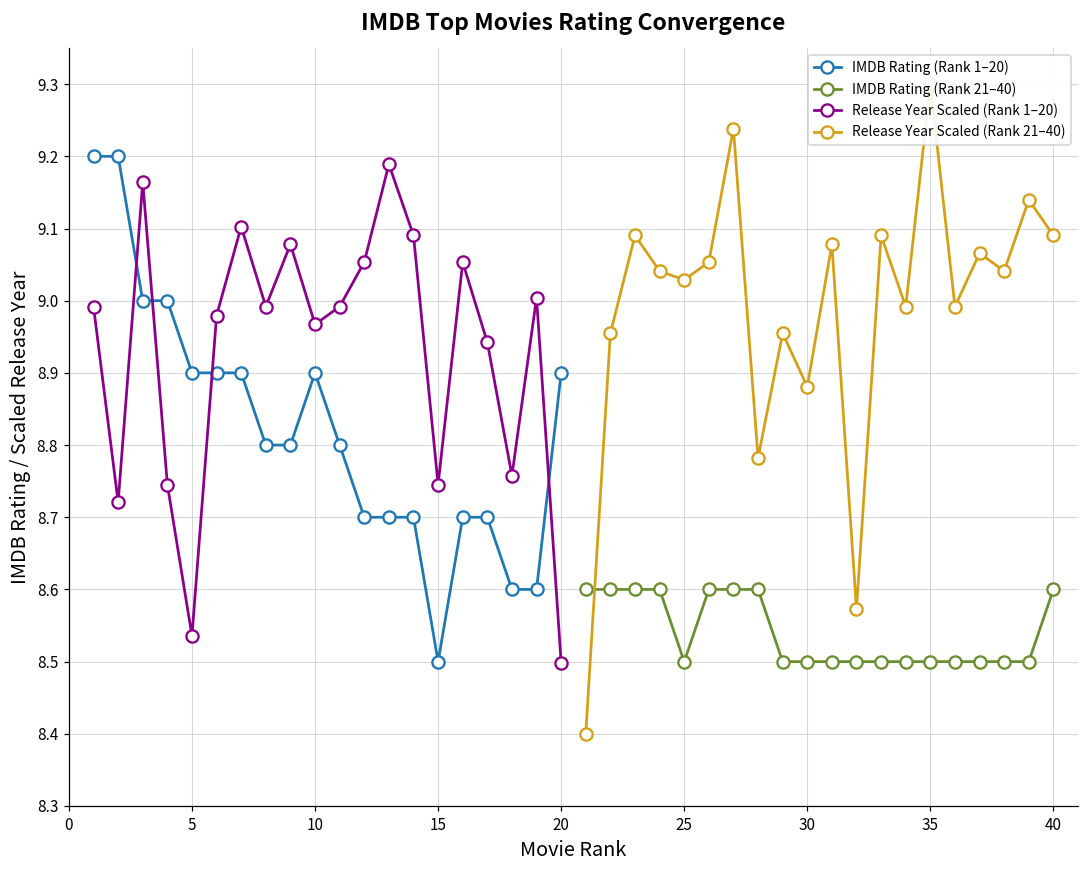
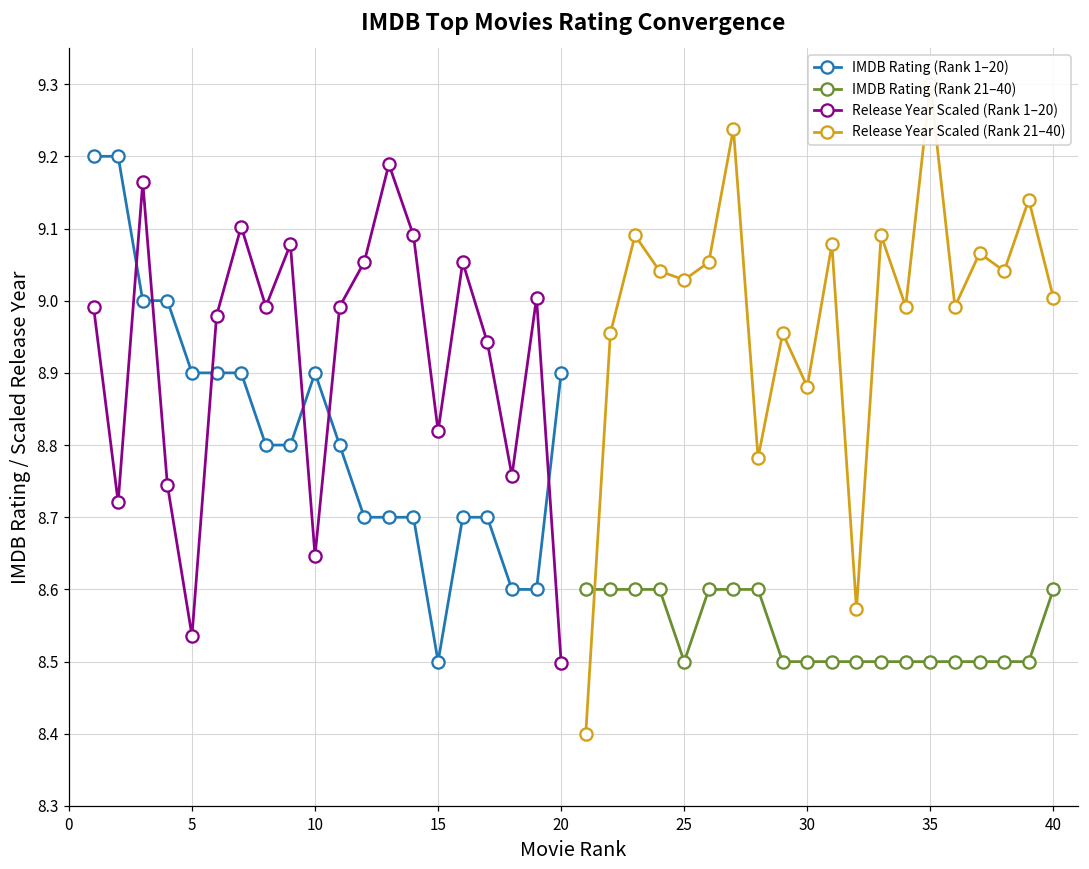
  {
    "IMDB Rating (Rank 1–20)": {
      "5": 8.90,
      "10": 8.90,
      "15": 8.50,
      "20": 8.90
    },
    "IMDB Rating (Rank 21–40)": {
      "25": 8.50,
      "30": 8.50,
      "35": 8.50,
      "40": 8.60
    },
    "Release Year Scaled (Rank 1–20)": {
      "5": 8.54,
-     "10": 8.97,
-     "15": 8.75,
+     "10": 8.65,
+     "15": 8.82,
      "20": 8.50
    },
    "Release Year Scaled (Rank 21–40)": {
      "25": 9.03,
      "30": 8.88,
-     "40": 9.09
+     "40": 9.00
    }
  }
